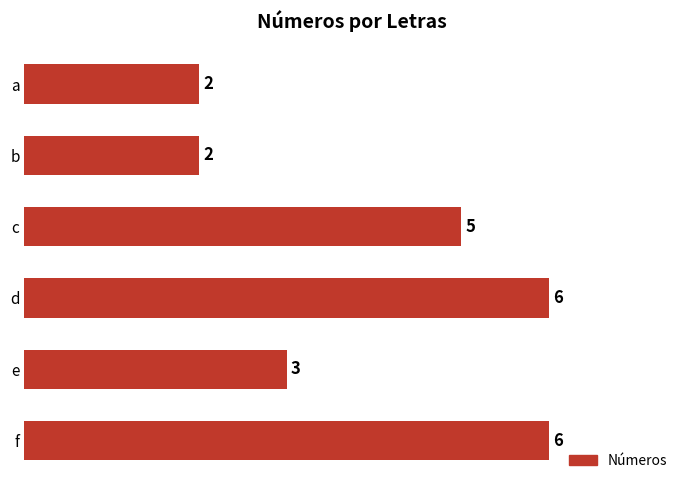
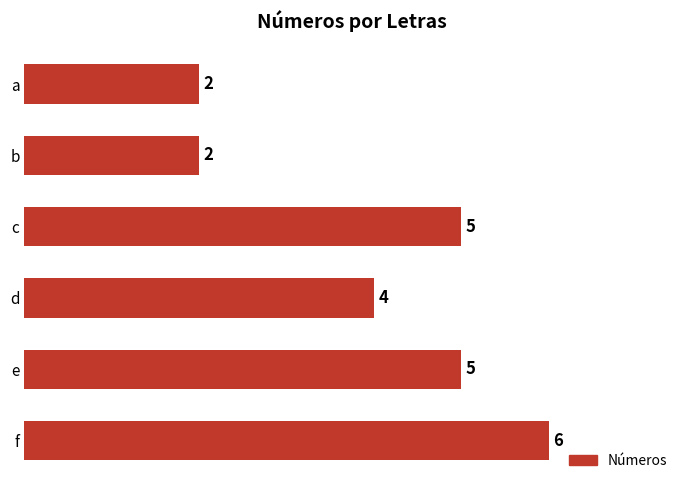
  {
    "a": 2,
    "b": 2,
    "c": 5,
-   "d": 6,
-   "e": 3,
+   "d": 4,
+   "e": 5,
    "f": 6
  }
